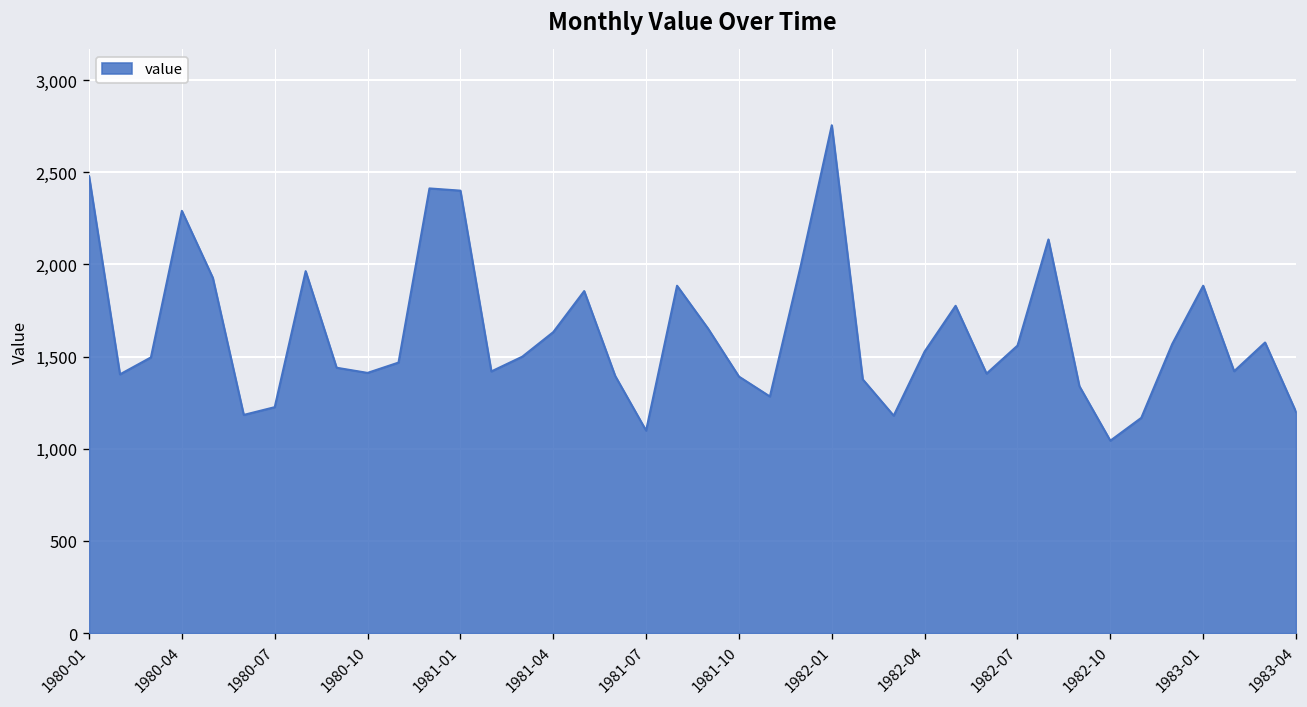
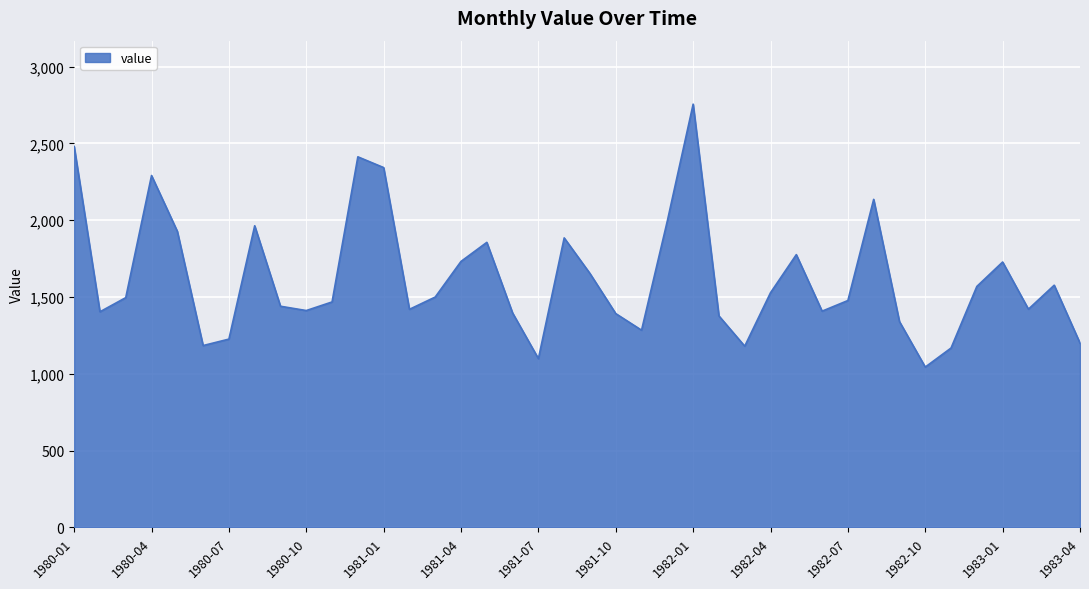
  {
    "1980-01": "2,480",
    "1980-04": "2,290",
    "1980-07": "1,230",
    "1980-10": "1,410",
-   "1981-01": "2,400",
-   "1981-04": "1,630",
+   "1981-01": "2,340",
+   "1981-04": "1,730",
    "1981-07": "1,100",
    "1981-10": "1,390",
    "1982-01": "2,760",
    "1982-04": "1,530",
-   "1982-07": "1,560",
+   "1982-07": "1,480",
    "1982-10": "1,040",
-   "1983-01": "1,890",
+   "1983-01": "1,730",
    "1983-04": "1,200"
  }
